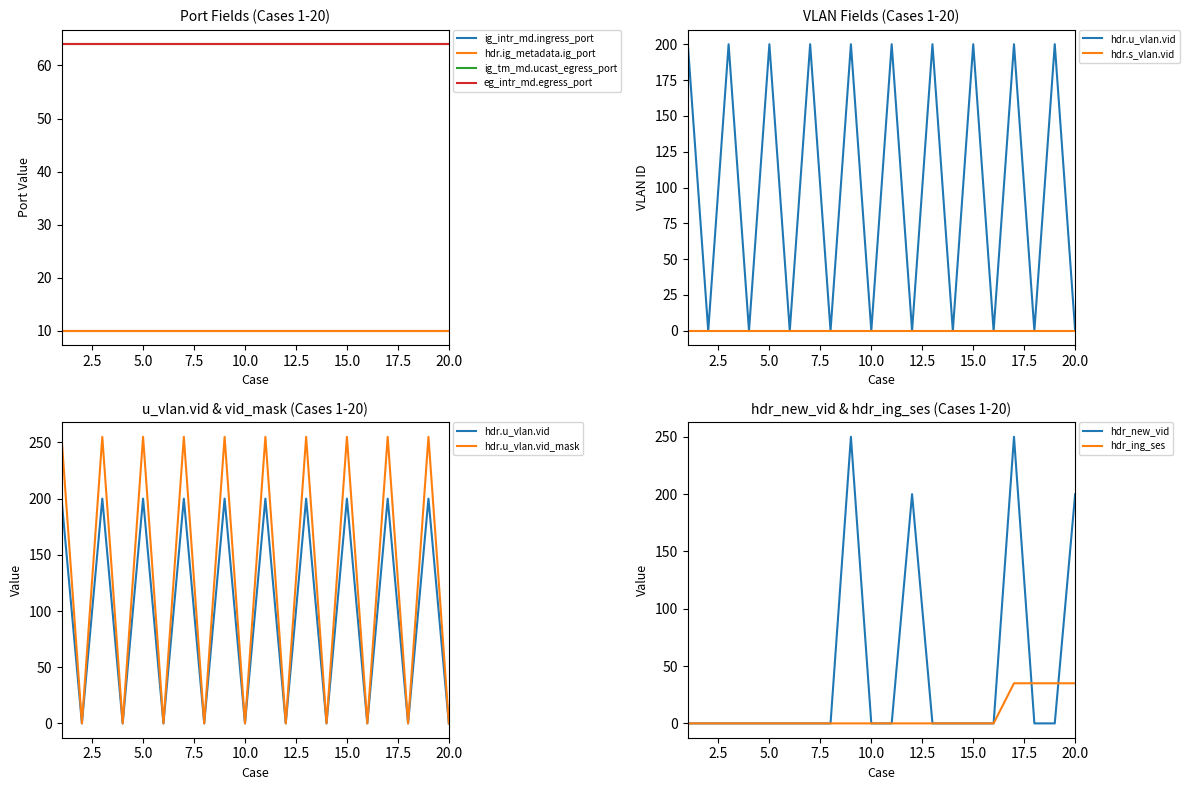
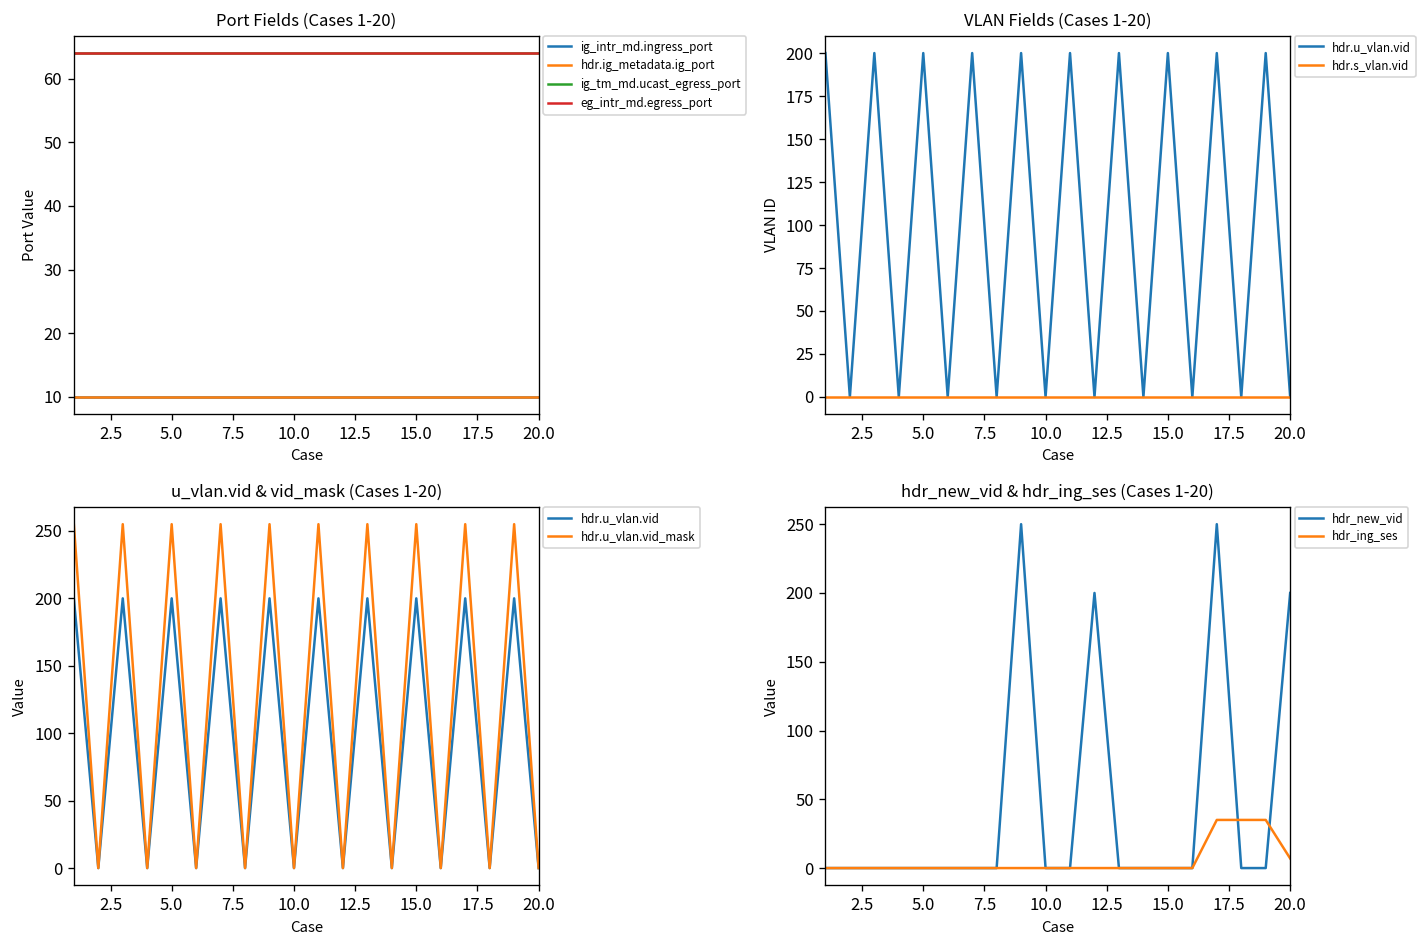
  {
    "Port Fields (Cases 1-20)": {
      "hdr.ig_metadata.ig_port": {
        "5.0": 10,
        "10.0": 10,
        "15.0": 10,
        "20.0": 10
      },
      "eg_intr_md.egress_port": {
        "5.0": 64,
        "10.0": 64,
        "15.0": 64,
        "20.0": 64
      }
    },
    "VLAN Fields (Cases 1-20)": {
      "hdr.u_vlan.vid": {
        "5.0": 200,
        "15.0": 200
      },
      "hdr.s_vlan.vid": {
        "5.0": 0,
        "15.0": 0
      }
    },
    "u_vlan.vid & vid_mask (Cases 1-20)": {
      "hdr.u_vlan.vid": {
        "5.0": 200,
        "15.0": 200
      },
      "hdr.u_vlan.vid_mask": {
        "5.0": 255,
        "15.0": 255
      }
    },
    "hdr_new_vid & hdr_ing_ses (Cases 1-20)": {
      "hdr_new_vid": {
        "20.0": 200
      },
      "hdr_ing_ses": {
-       "20.0": 35
+       "20.0": 7
      }
    }
  }
